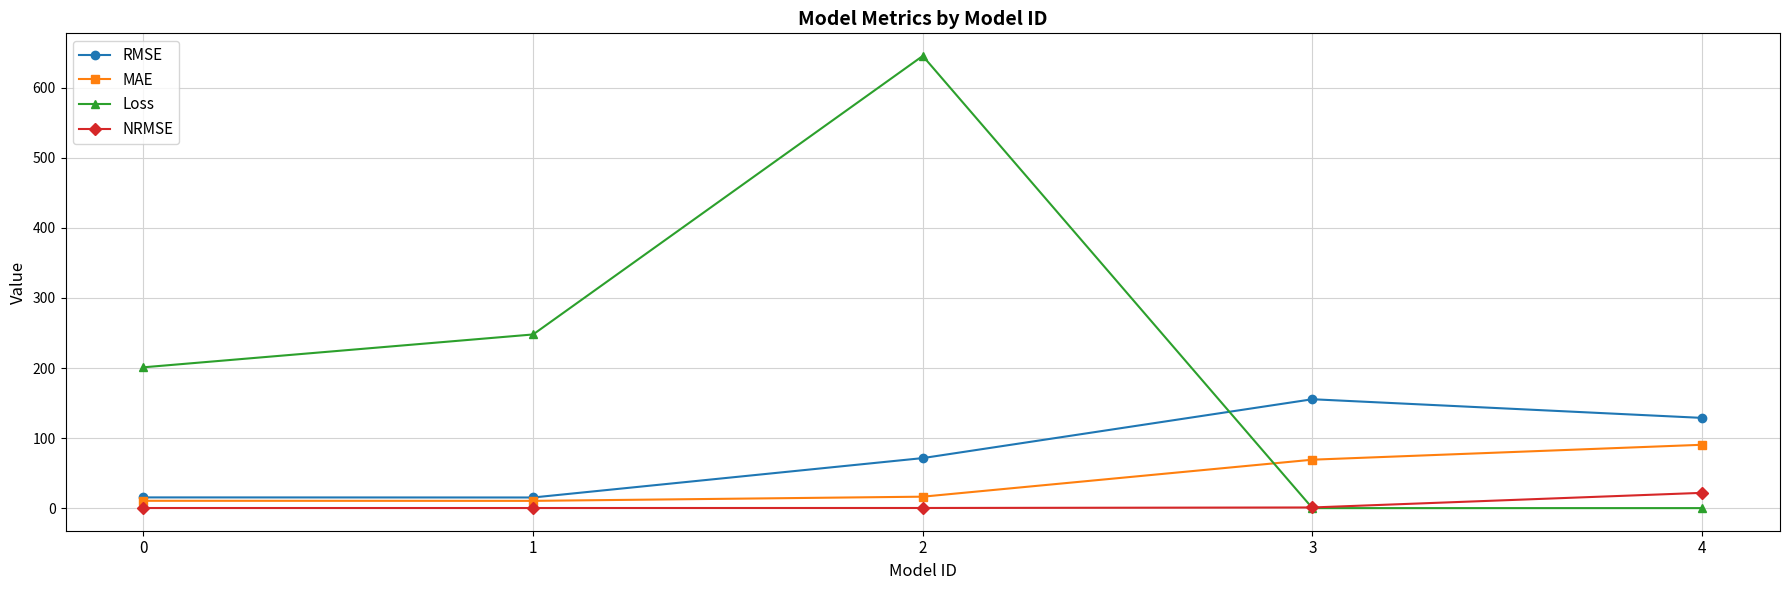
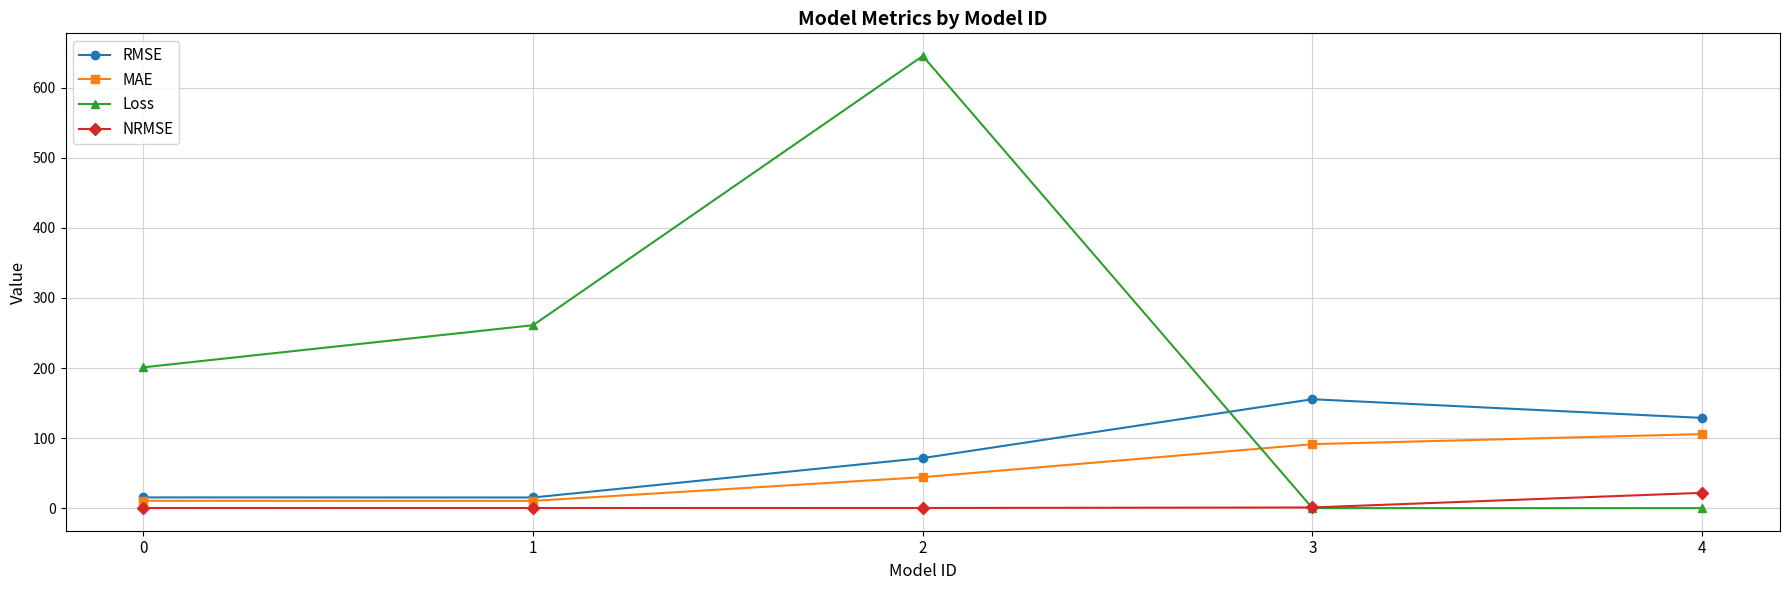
  {
    "RMSE": {
      "0": 20,
      "1": 20,
      "2": 70,
      "3": 160,
      "4": 130
    },
    "MAE": {
      "0": 10,
      "1": 10,
-     "2": 20,
-     "3": 70,
-     "4": 90
+     "2": 40,
+     "3": 90,
+     "4": 110
    },
    "Loss": {
      "0": 200,
-     "1": 250,
+     "1": 260,
      "2": 650,
      "4": 0
    },
    "NRMSE": {
      "0": 0,
      "1": 0,
      "2": 0,
      "4": 20
    }
  }
